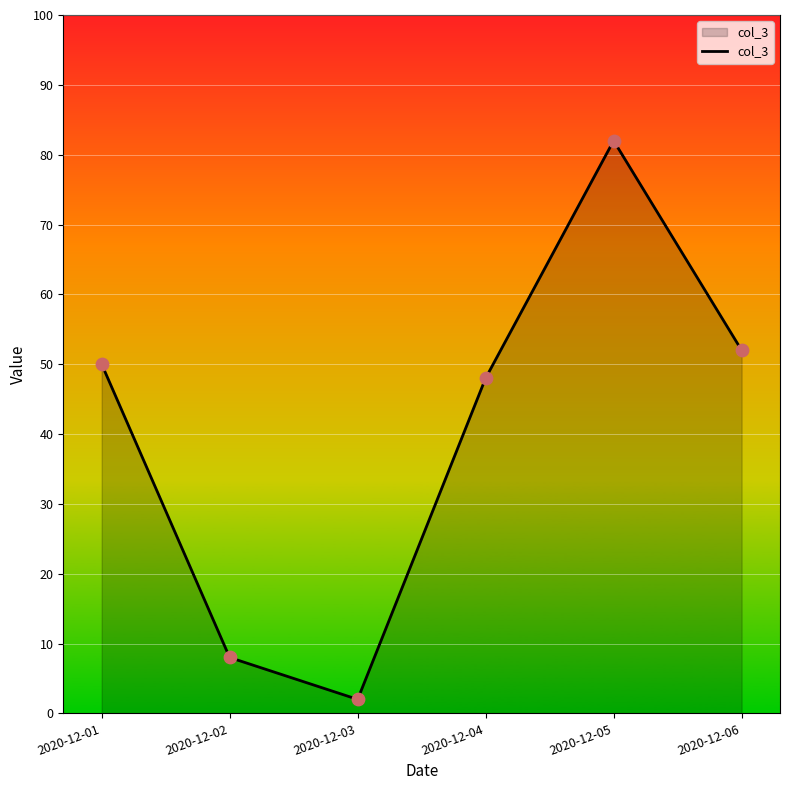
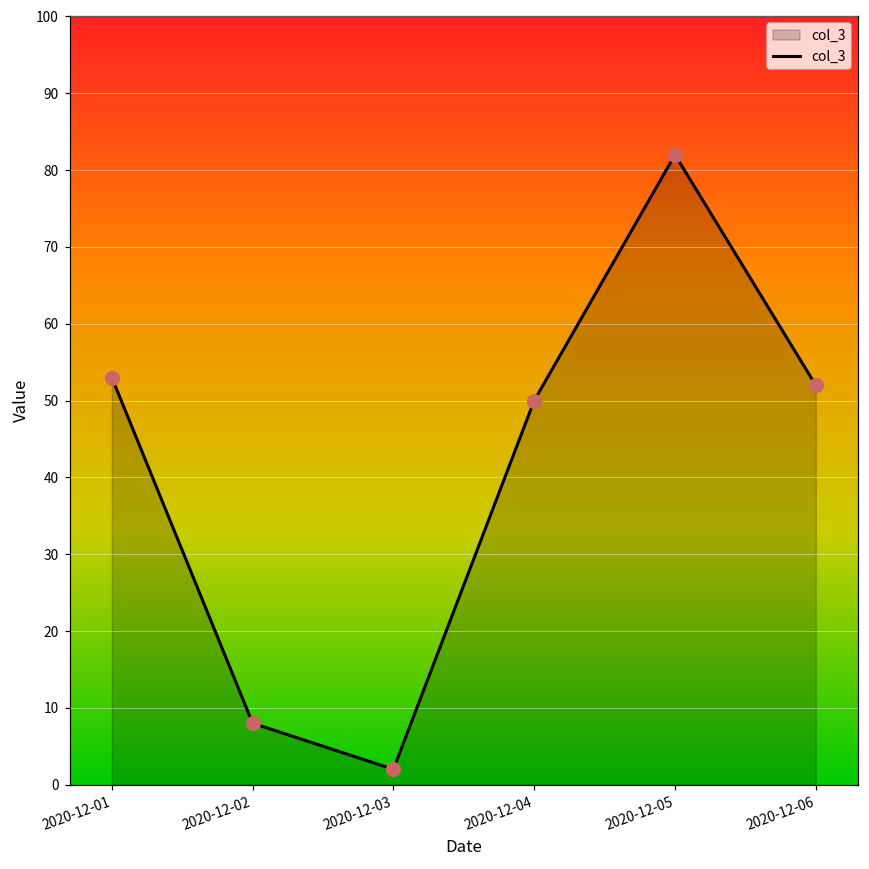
  {
-   "2020-12-01": 50,
+   "2020-12-01": 53,
    "2020-12-02": 8,
    "2020-12-03": 2,
-   "2020-12-04": 48,
+   "2020-12-04": 50,
    "2020-12-05": 82,
    "2020-12-06": 52
  }
